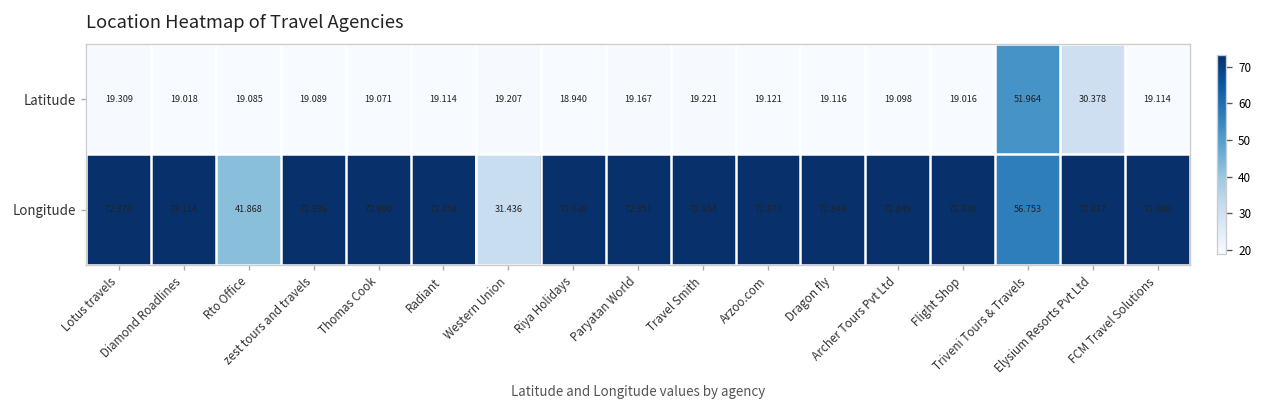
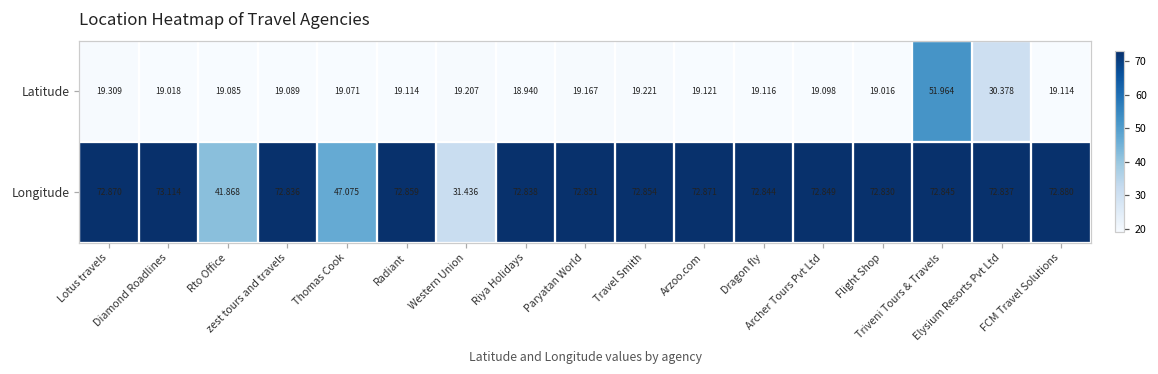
  {
    "Latitude": {
      "Lotus travels": 19.309,
      "Diamond Roadlines": 19.018,
      "Rto Office": 19.085,
      "zest tours and travels": 19.089,
      "Thomas Cook": 19.071,
      "Radiant": 19.114,
      "Western Union": 19.207,
      "Riya Holidays": 18.940,
      "Paryatan World": 19.167,
      "Travel Smith": 19.221,
      "Arzoo.com": 19.121,
      "Dragon fly": 19.116,
      "Archer Tours Pvt Ltd": 19.098,
      "Flight Shop": 19.016,
      "Triveni Tours & Travels": 51.964,
      "Elysium Resorts Pvt Ltd": 30.378,
      "FCM Travel Solutions": 19.114
    },
    "Longitude": {
      "Lotus travels": 72.870,
      "Diamond Roadlines": 73.114,
      "Rto Office": 41.868,
      "zest tours and travels": 72.836,
-     "Thomas Cook": 72.990,
+     "Thomas Cook": 47.075,
      "Radiant": 72.859,
      "Western Union": 31.436,
      "Riya Holidays": 72.838,
      "Paryatan World": 72.851,
      "Travel Smith": 72.854,
      "Arzoo.com": 72.871,
      "Dragon fly": 72.844,
      "Archer Tours Pvt Ltd": 72.849,
      "Flight Shop": 72.830,
-     "Triveni Tours & Travels": 56.753,
+     "Triveni Tours & Travels": 72.845,
      "Elysium Resorts Pvt Ltd": 72.837,
      "FCM Travel Solutions": 72.880
    }
  }
